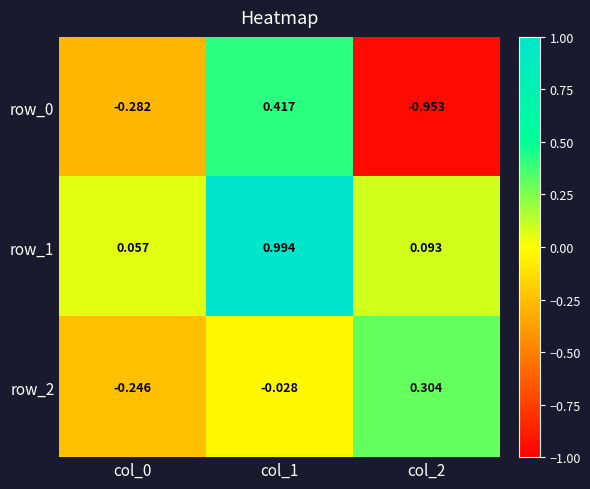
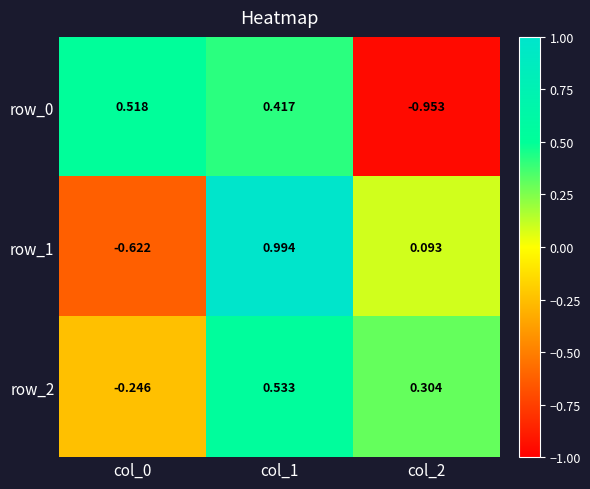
  {
    "row_0": {
-     "col_0": -0.282,
+     "col_0": 0.518,
      "col_1": 0.417,
      "col_2": -0.953
    },
    "row_1": {
-     "col_0": 0.057,
+     "col_0": -0.622,
      "col_1": 0.994,
      "col_2": 0.093
    },
    "row_2": {
      "col_0": -0.246,
-     "col_1": -0.028,
+     "col_1": 0.533,
      "col_2": 0.304
    }
  }
